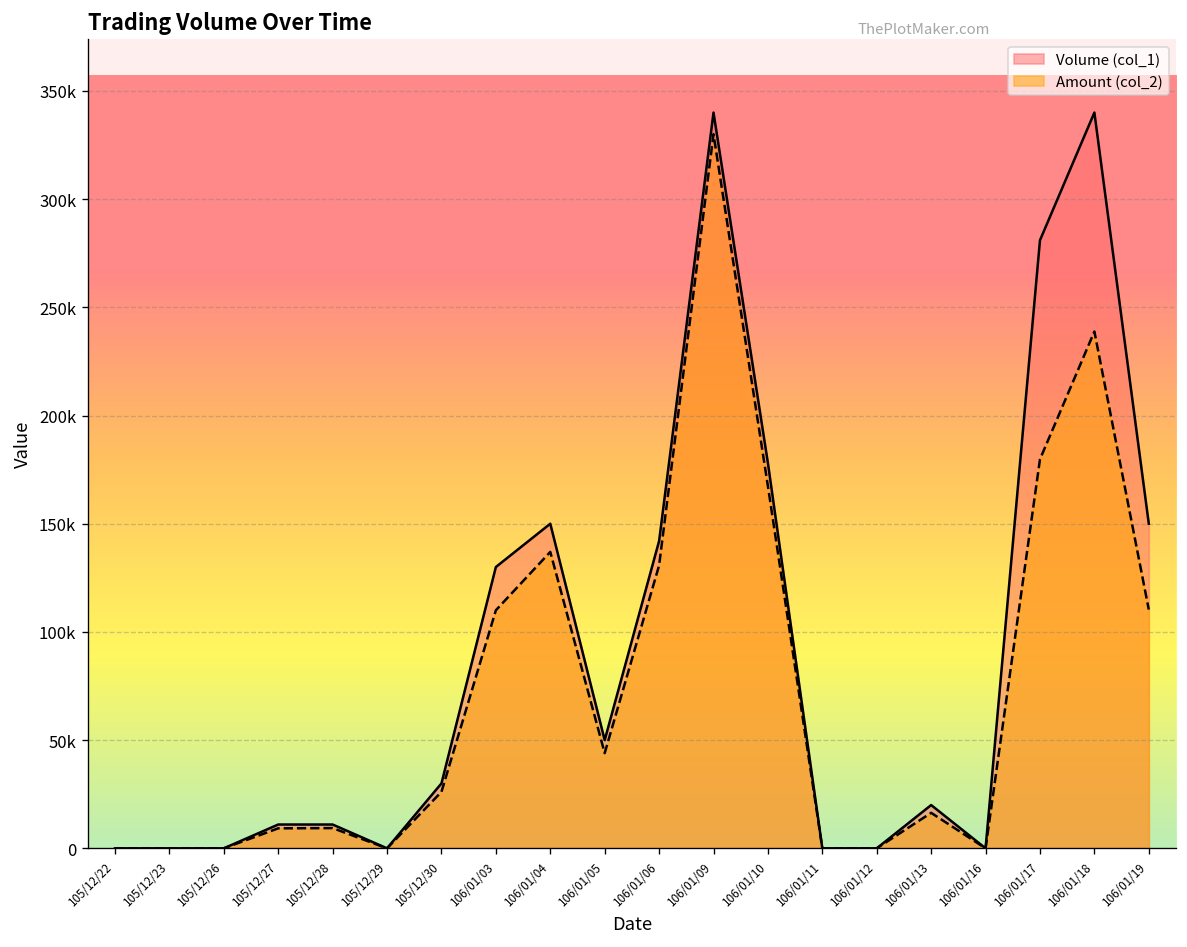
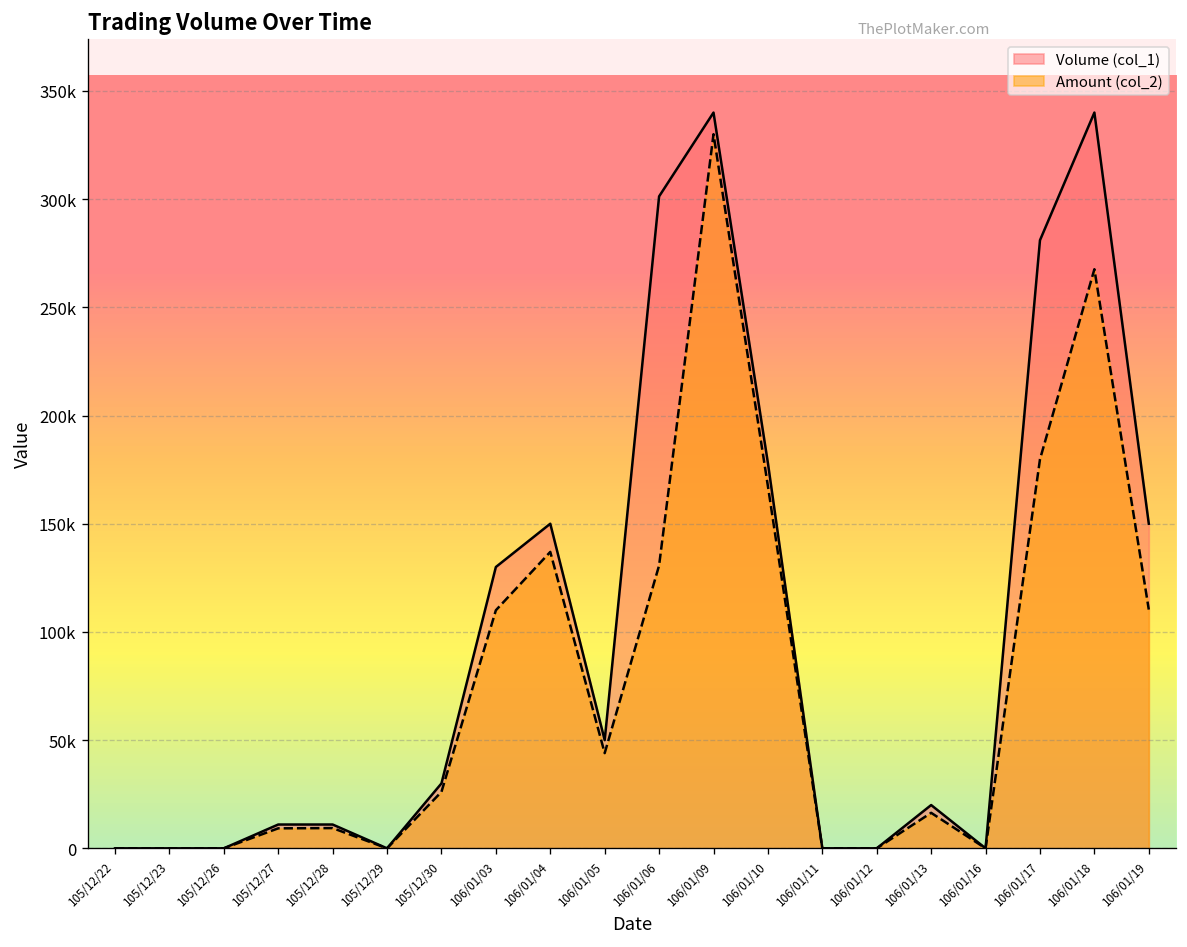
  {
    "Volume (col_1)": {
      "105/12/27": 11000,
      "105/12/28": 11000,
      "105/12/30": 30000,
      "106/01/03": 130000,
      "106/01/04": 150000,
      "106/01/05": 50000,
-     "106/01/06": 142000,
+     "106/01/06": 301000,
      "106/01/09": 340000,
      "106/01/10": 178000,
      "106/01/13": 20000,
      "106/01/17": 281000,
      "106/01/18": 340000,
      "106/01/19": 150000
    },
    "Amount (col_2)": {
      "105/12/27": 9000,
      "105/12/28": 9000,
      "105/12/30": 26000,
      "106/01/03": 110000,
      "106/01/04": 137000,
      "106/01/05": 44000,
      "106/01/06": 131000,
      "106/01/09": 330000,
      "106/01/10": 167000,
      "106/01/13": 16000,
      "106/01/17": 180000,
-     "106/01/18": 239000,
+     "106/01/18": 268000,
      "106/01/19": 110000
    }
  }
